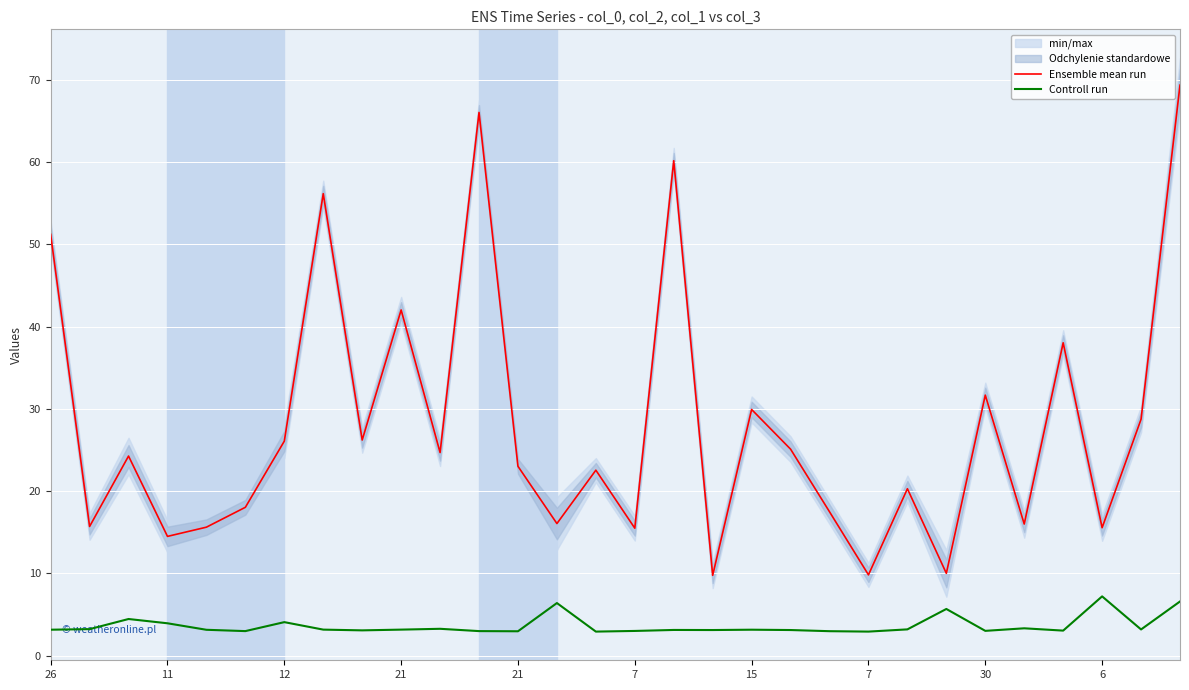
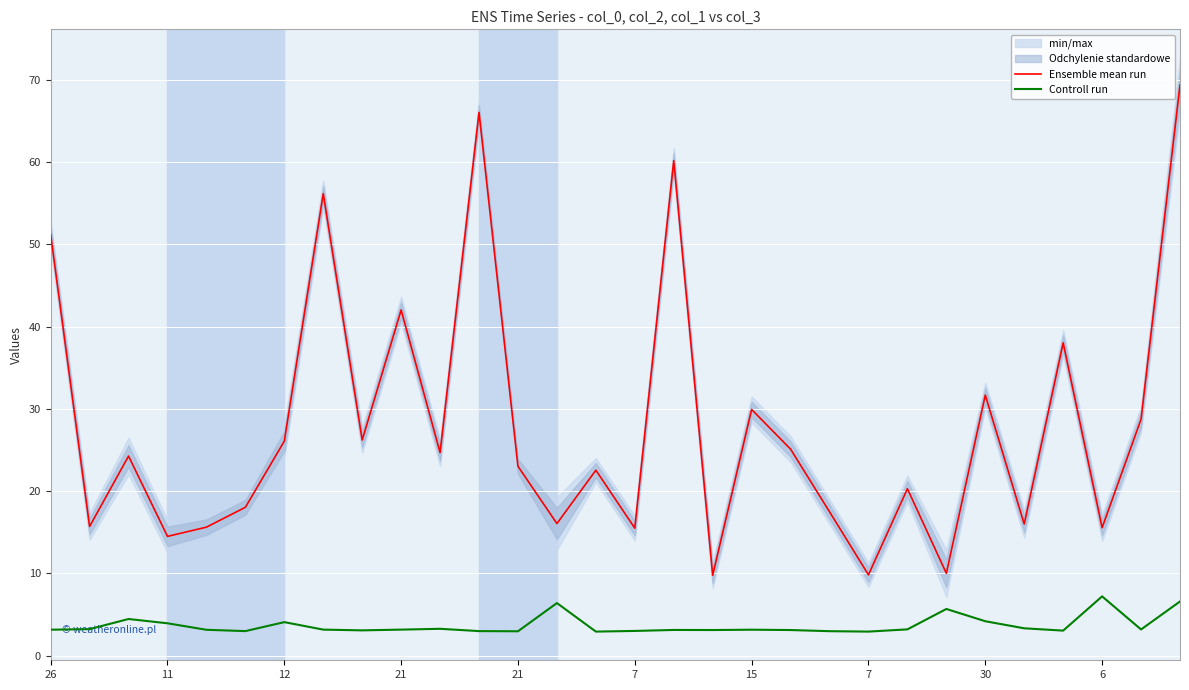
  {
    "Ensemble mean run": {
      "12": 26,
      "15": 30,
      "30": 32,
      "6": 16
    },
    "Controll run": {
      "12": 4,
      "15": 3,
-     "30": 3,
+     "30": 4,
      "6": 7
    }
  }
